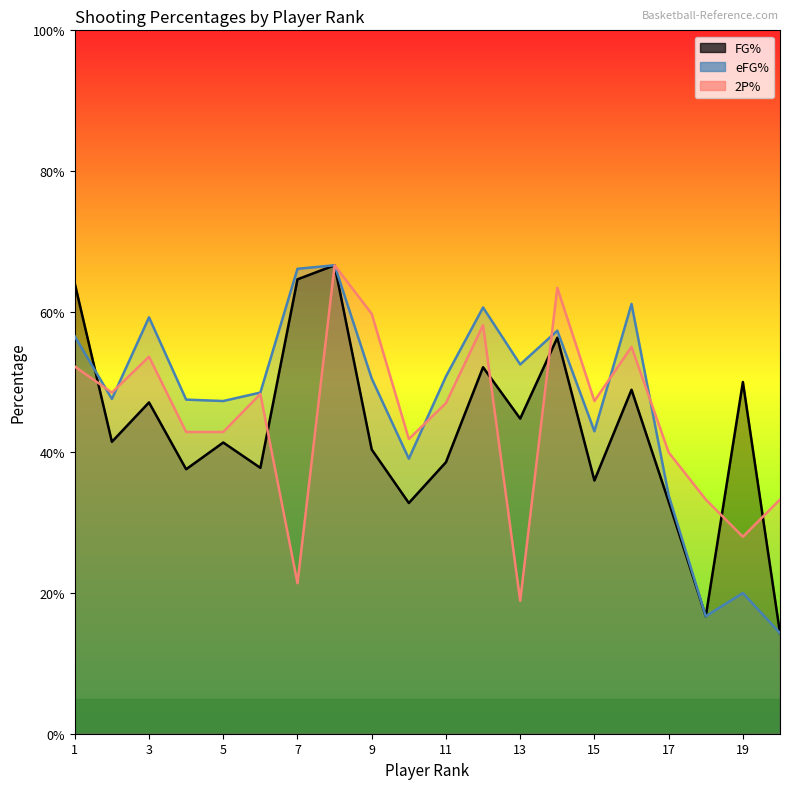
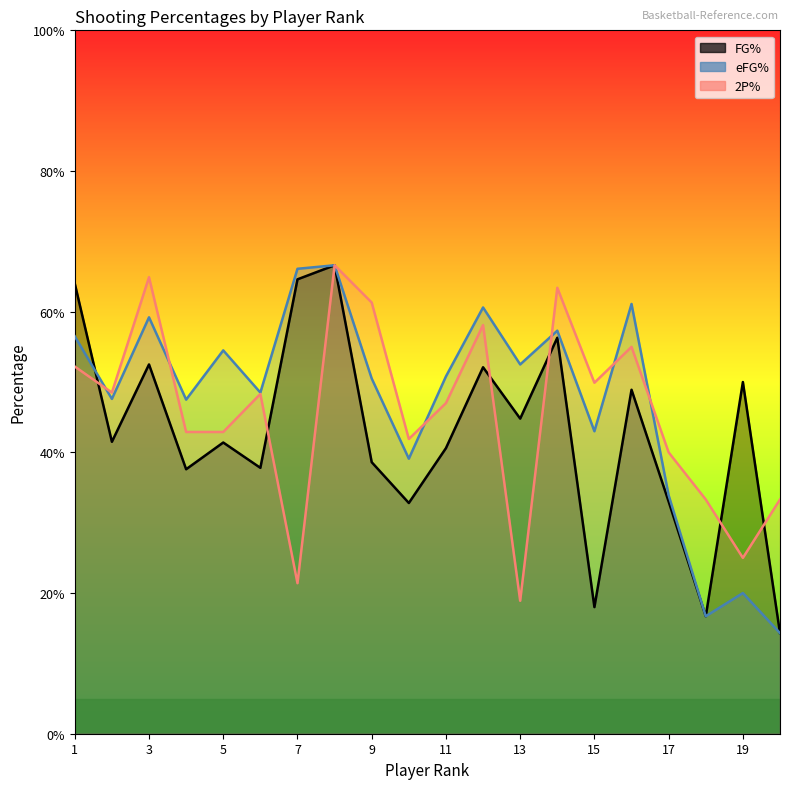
  {
    "FG%": {
      "1": "64%",
-     "3": "47%",
+     "3": "53%",
      "5": "41%",
      "7": "65%",
-     "9": "40%",
-     "11": "39%",
+     "9": "39%",
+     "11": "41%",
      "13": "45%",
-     "15": "36%",
+     "15": "18%",
      "17": "33%",
      "19": "50%"
    },
    "eFG%": {
      "1": "56%",
      "3": "59%",
-     "5": "47%",
+     "5": "55%",
      "7": "66%",
      "9": "51%",
      "11": "51%",
      "13": "53%",
      "15": "43%",
      "17": "34%",
      "19": "20%"
    },
    "2P%": {
      "1": "52%",
-     "3": "54%",
+     "3": "65%",
      "5": "43%",
      "7": "21%",
-     "9": "60%",
+     "9": "61%",
      "11": "47%",
      "13": "19%",
-     "15": "47%",
+     "15": "50%",
      "17": "40%",
-     "19": "28%"
+     "19": "25%"
    }
  }
